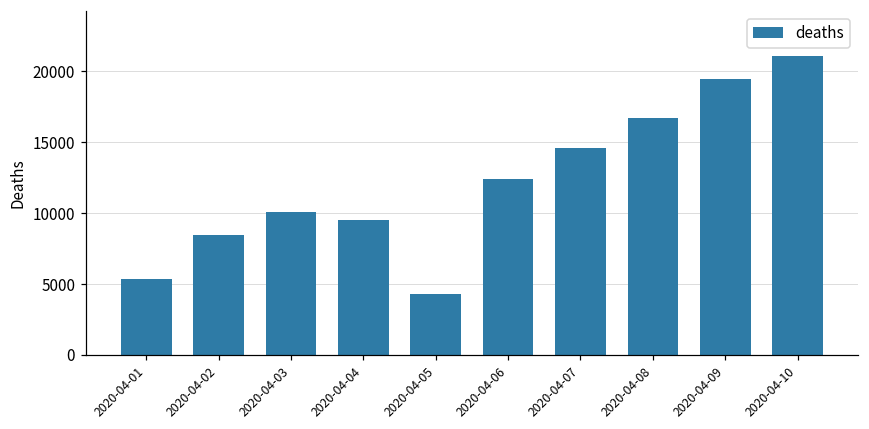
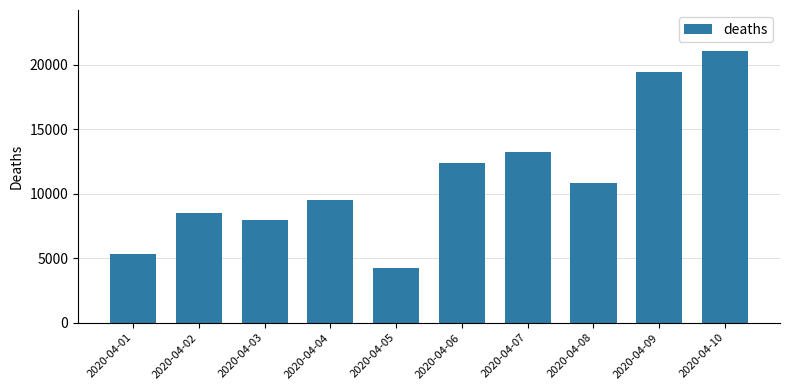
  {
    "2020-04-01": 5300,
    "2020-04-02": 8500,
-   "2020-04-03": 10100,
+   "2020-04-03": 7900,
    "2020-04-04": 9500,
    "2020-04-05": 4300,
    "2020-04-06": 12400,
-   "2020-04-07": 14600,
-   "2020-04-08": 16700,
+   "2020-04-07": 13200,
+   "2020-04-08": 10900,
    "2020-04-09": 19400,
    "2020-04-10": 21100
  }
